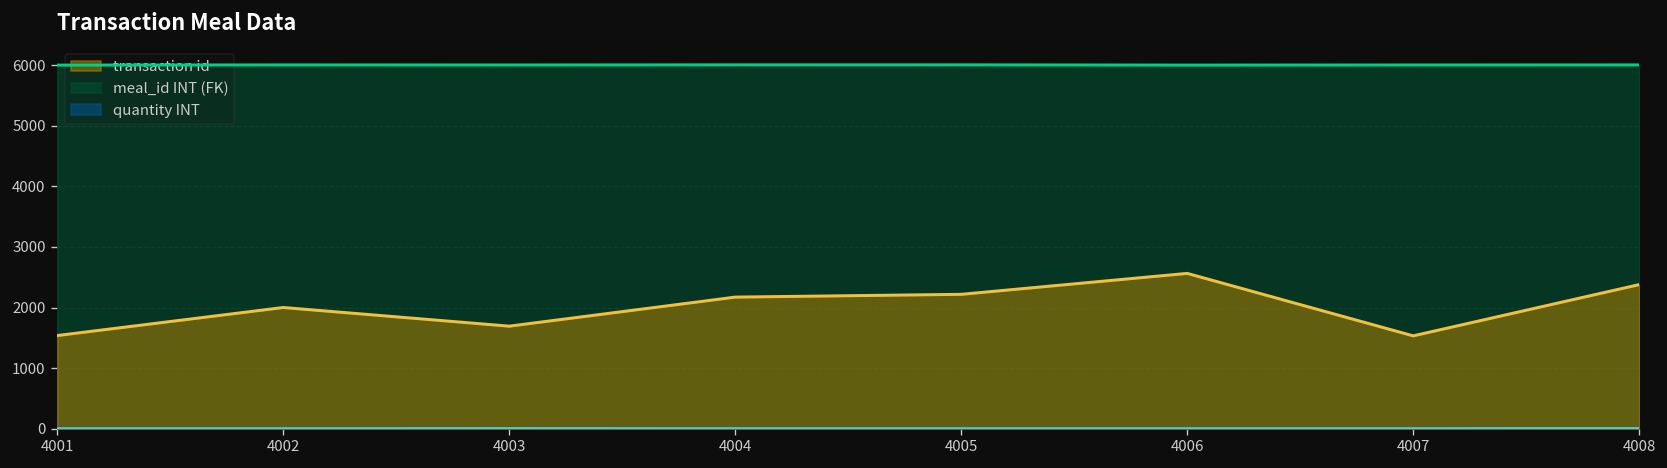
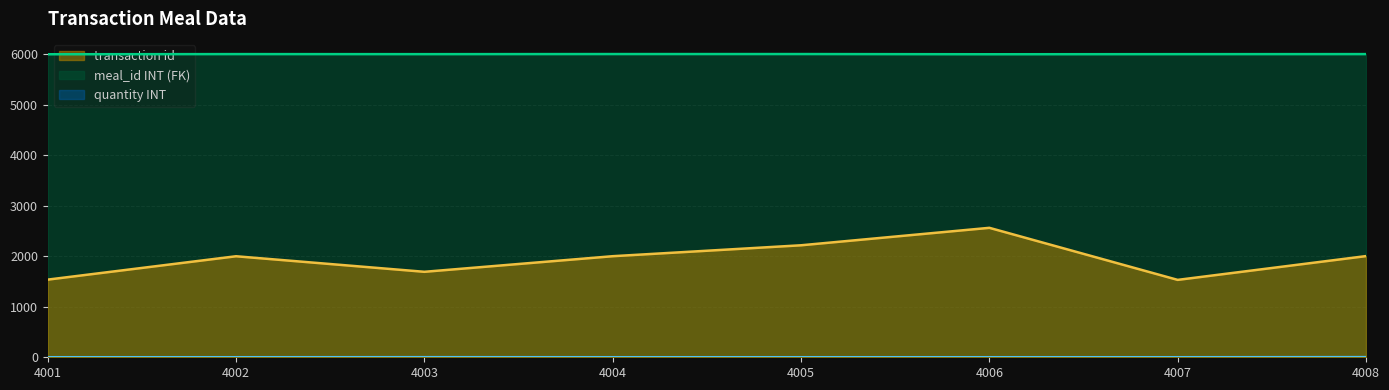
  {
    "transaction id": {
      "4001": 1500,
      "4002": 2000,
      "4003": 1700,
-     "4004": 2200,
+     "4004": 2000,
      "4005": 2200,
      "4006": 2600,
      "4007": 1500,
-     "4008": 2400
+     "4008": 2000
    },
    "meal_id INT (FK)": {
      "4001": 6000,
      "4002": 6000,
      "4003": 6000,
      "4004": 6000,
      "4005": 6000,
      "4006": 6000,
      "4007": 6000,
      "4008": 6000
    },
    "quantity INT": {
      "4001": 0,
      "4002": 0,
      "4003": 0,
      "4004": 0,
      "4005": 0,
      "4006": 0,
      "4007": 0,
      "4008": 0
    }
  }
